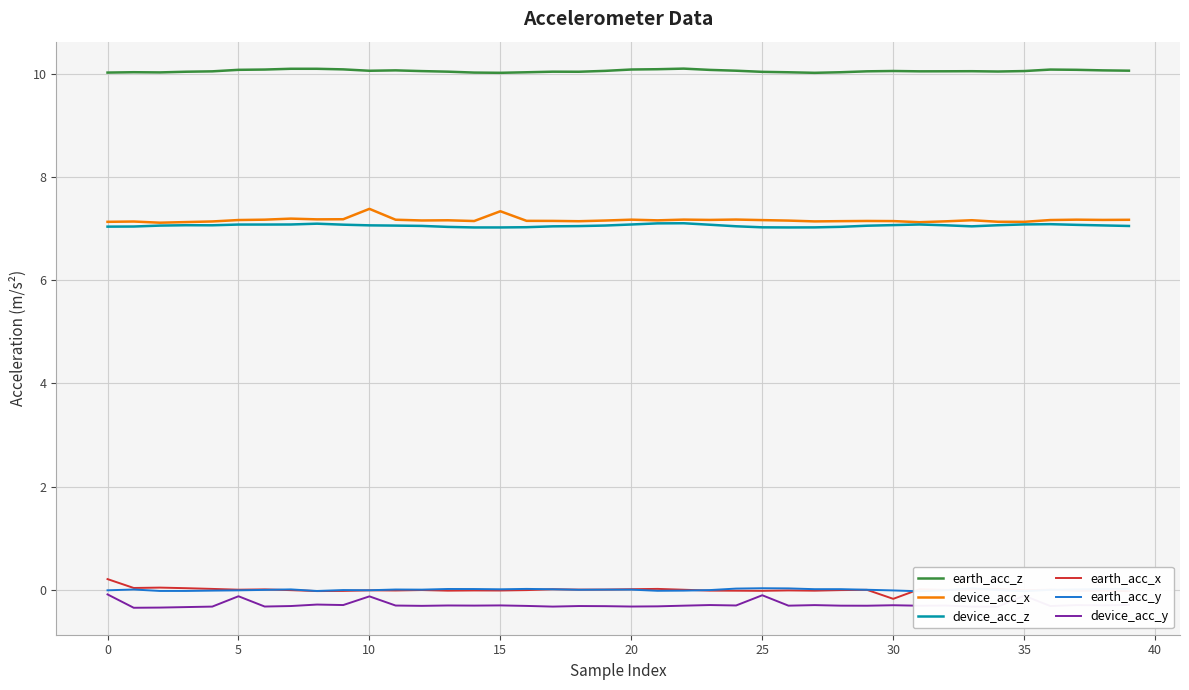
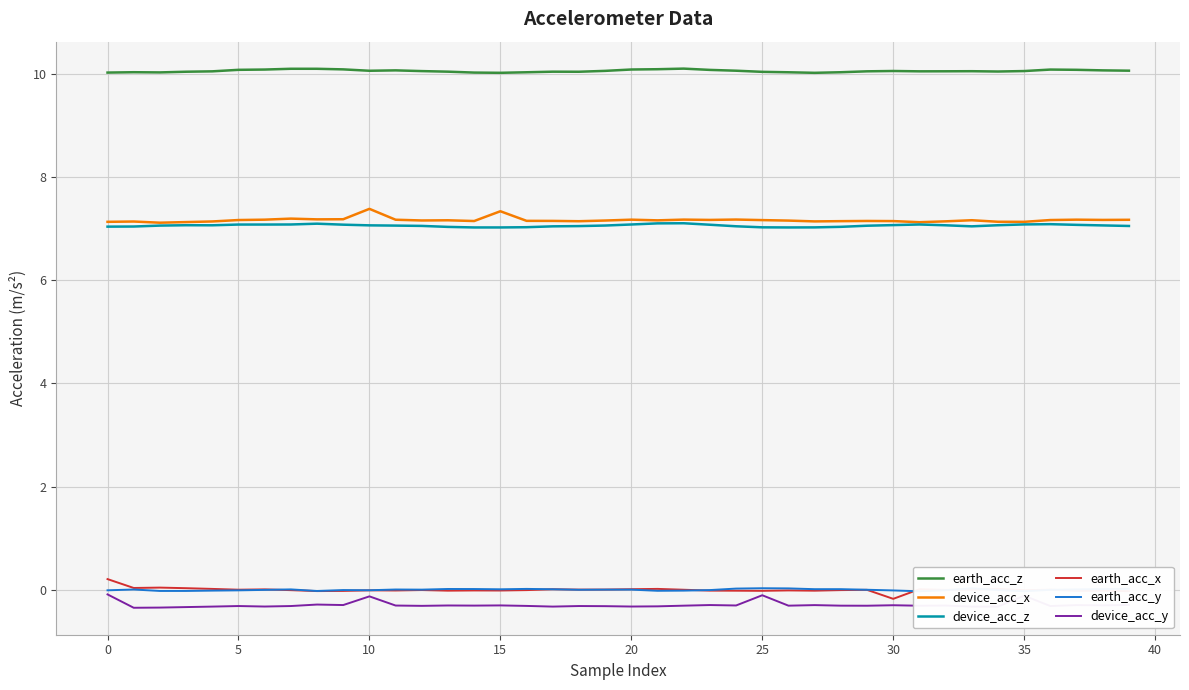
  {
    "earth_acc_z": {
      "0": 10.0,
      "5": 10.1,
      "10": 10.1,
      "15": 10.0,
      "20": 10.1,
      "25": 10.0,
      "30": 10.1,
      "35": 10.0
    },
    "device_acc_x": {
      "0": 7.1,
      "5": 7.2,
      "10": 7.4,
      "15": 7.3,
      "20": 7.2,
      "25": 7.2,
      "30": 7.1,
      "35": 7.1
    },
    "earth_acc_x": {
      "0": 0.2,
      "25": 0.0,
      "30": -0.2
    },
    "device_acc_y": {
      "0": -0.1,
-     "5": -0.1,
+     "5": -0.3,
      "10": -0.1,
      "15": -0.3,
      "20": -0.3,
      "25": -0.1,
      "30": -0.3
    }
  }
